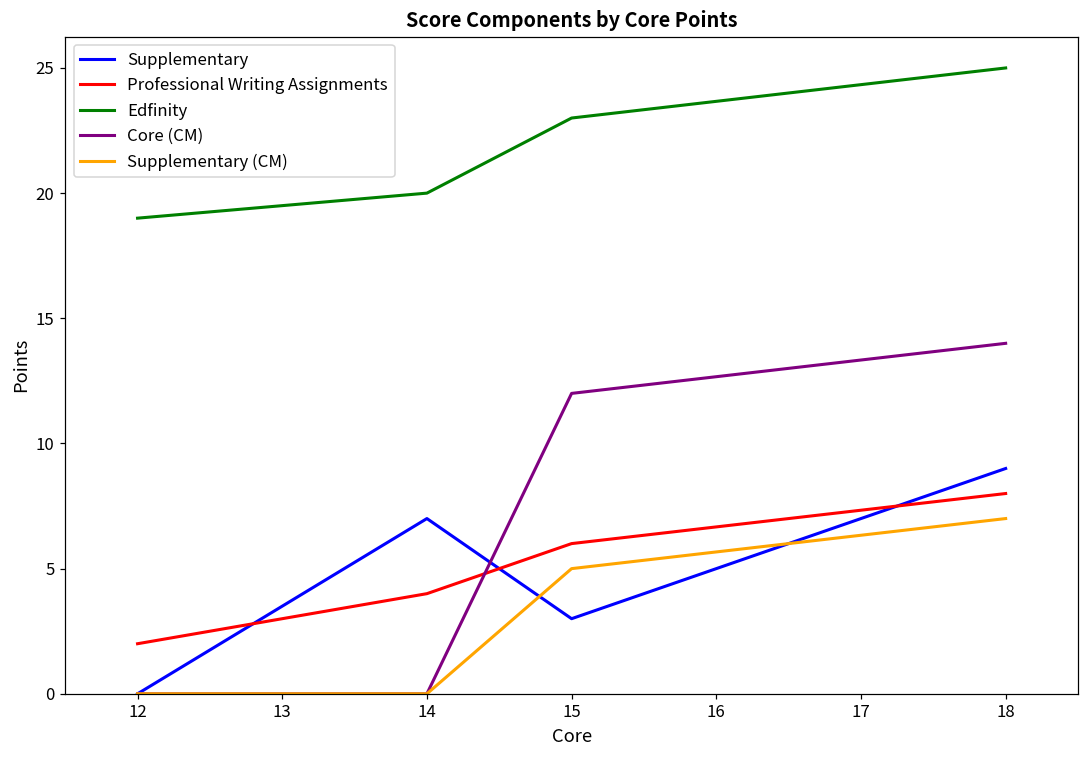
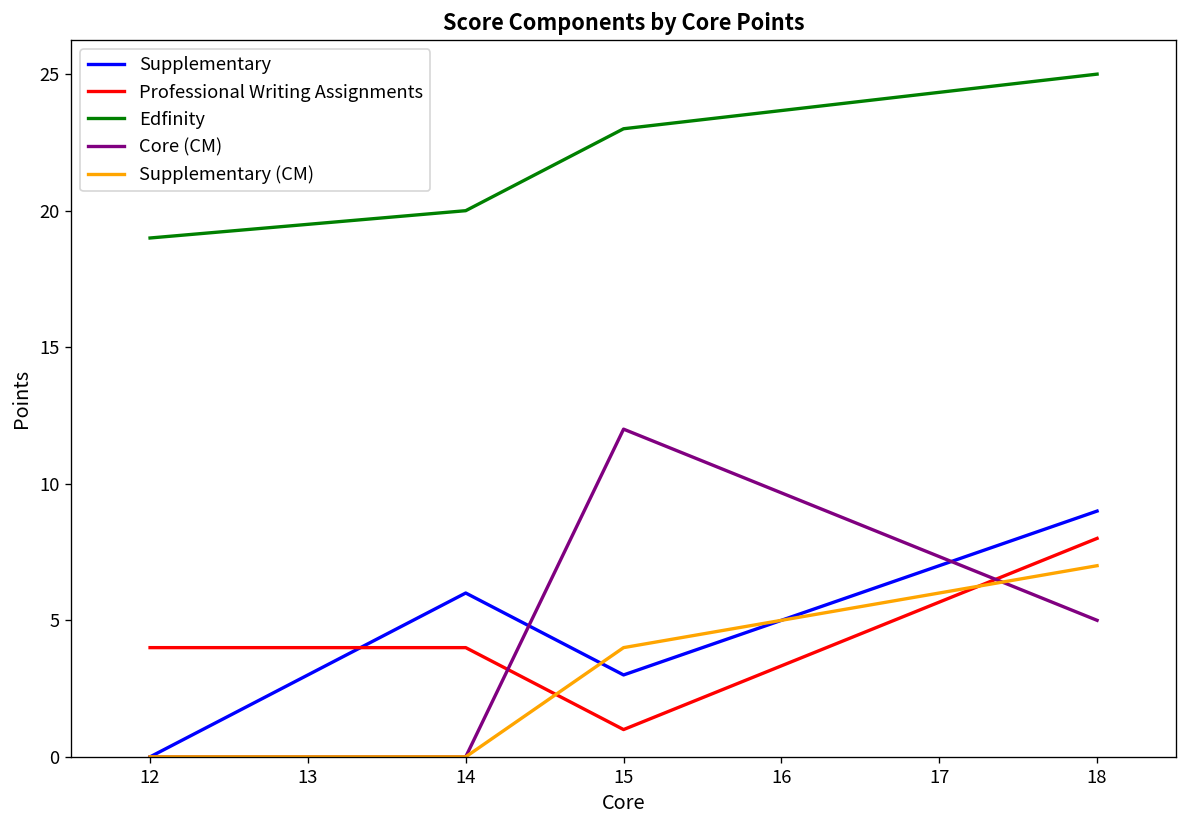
  {
    "Supplementary": {
-     "14": 7,
+     "14": 6,
      "15": 3,
      "18": 9
    },
    "Professional Writing Assignments": {
-     "12": 2,
+     "12": 4,
      "14": 4,
-     "15": 6,
+     "15": 1,
      "18": 8
    },
    "Edfinity": {
      "12": 19,
      "14": 20,
      "15": 23,
      "18": 25
    },
    "Core (CM)": {
      "15": 12,
-     "18": 14
+     "18": 5
    },
    "Supplementary (CM)": {
-     "15": 5,
+     "15": 4,
      "18": 7
    }
  }
